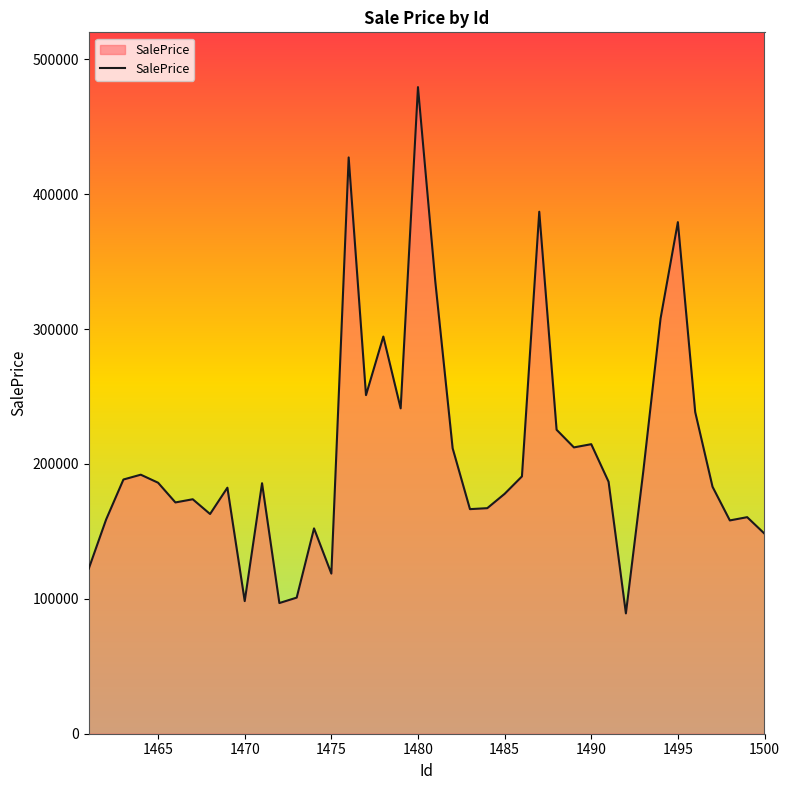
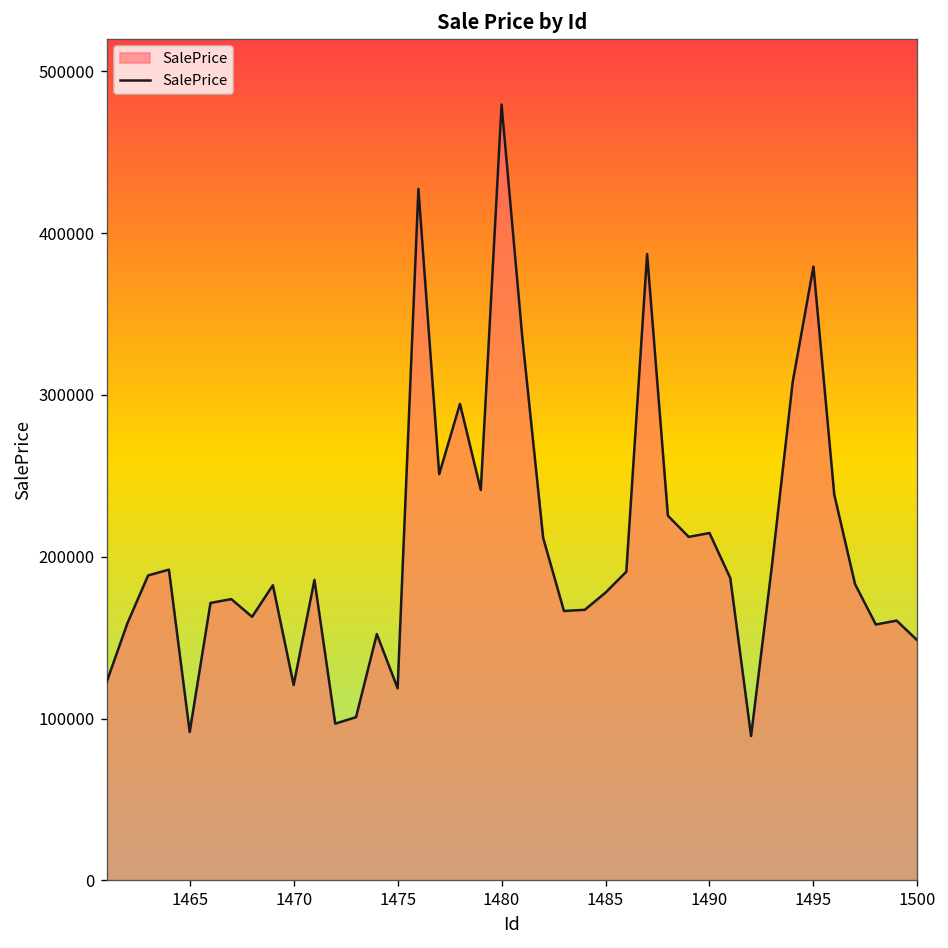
  {
-   "1465": 186000,
-   "1470": 98000,
+   "1465": 92000,
+   "1470": 121000,
    "1475": 119000,
    "1480": 479000,
    "1485": 178000,
    "1490": 215000,
    "1495": 379000,
    "1500": 148000
  }
